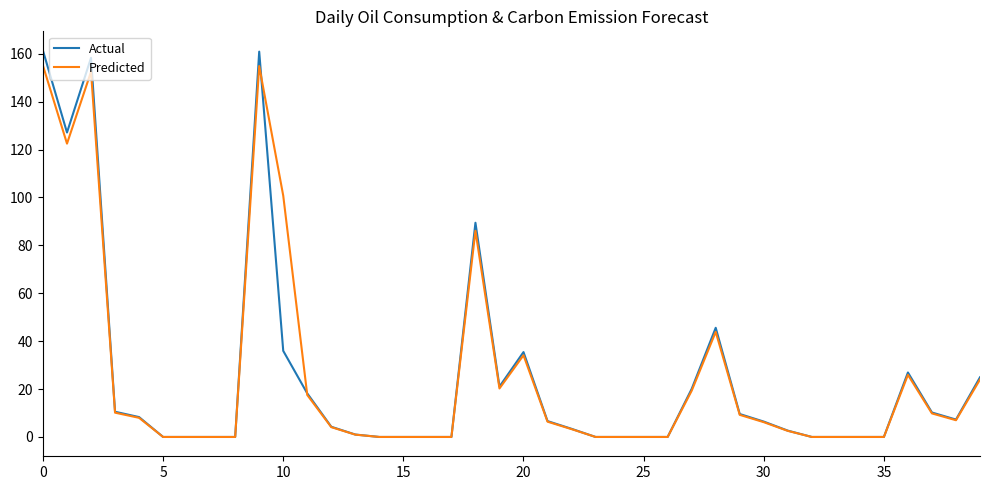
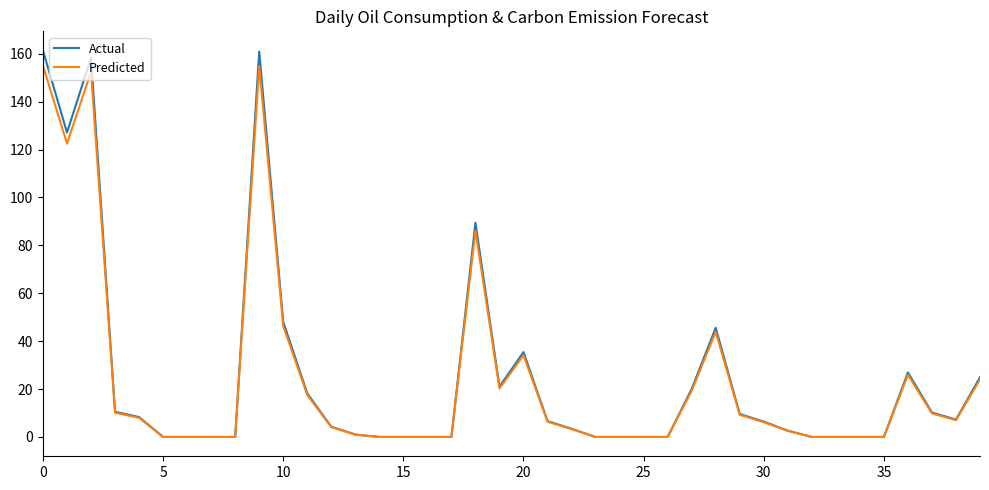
  {
    "Actual": {
      "0": 161,
-     "10": 36,
+     "10": 48,
      "20": 35
    },
    "Predicted": {
      "0": 155,
-     "10": 101,
+     "10": 46,
      "20": 34
    }
  }
